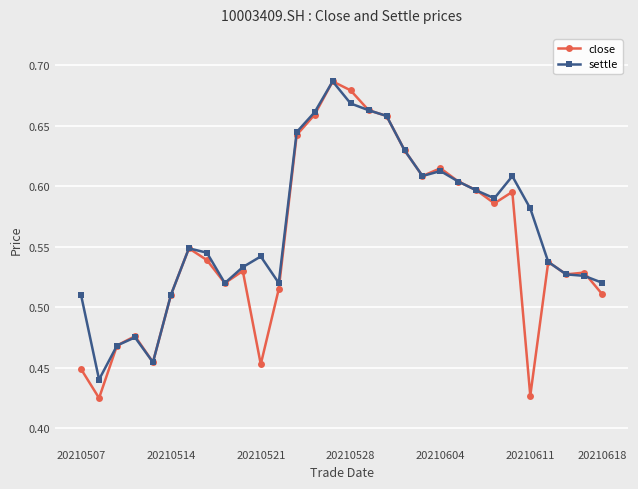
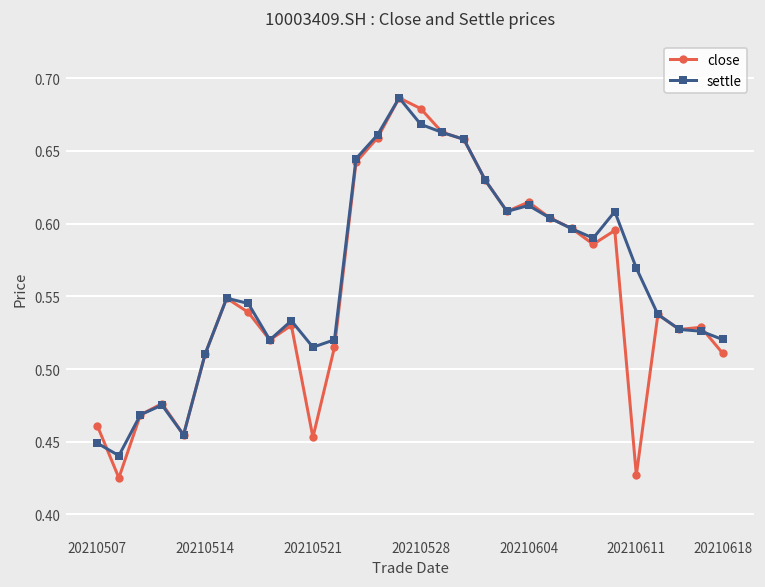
  {
    "close": {
-     "20210507": 0.449,
+     "20210507": 0.461,
      "20210521": 0.453,
      "20210528": 0.679,
      "20210604": 0.615,
      "20210611": 0.427,
      "20210618": 0.511
    },
    "settle": {
-     "20210507": 0.510,
-     "20210521": 0.542,
+     "20210507": 0.449,
+     "20210521": 0.515,
      "20210528": 0.668,
      "20210604": 0.613,
-     "20210611": 0.582,
+     "20210611": 0.569,
      "20210618": 0.520
    }
  }
